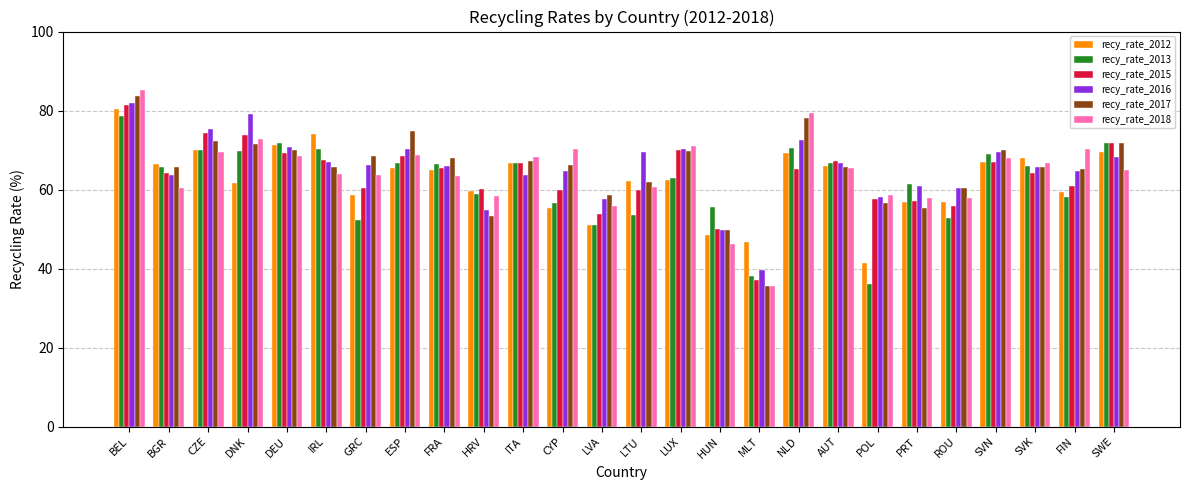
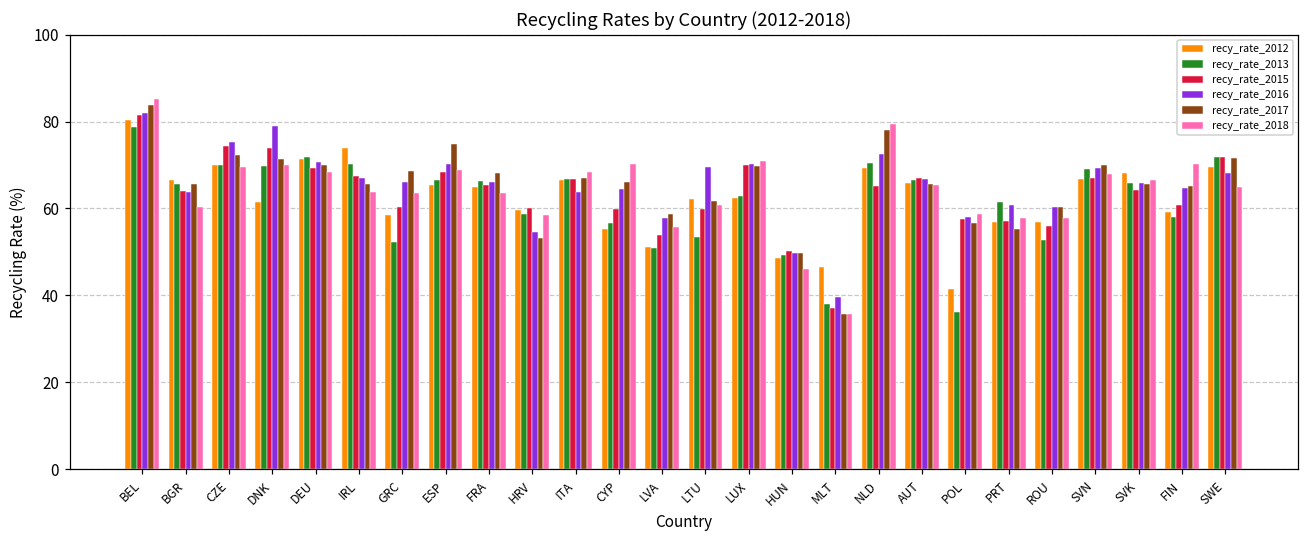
  {
    "recy_rate_2012": {
      "BEL": 80,
      "BGR": 67,
      "CZE": 70,
      "DNK": 62,
      "DEU": 71,
      "IRL": 74,
      "GRC": 59,
      "ESP": 66,
      "FRA": 65,
      "HRV": 60,
      "ITA": 67,
      "CYP": 55,
      "LVA": 51,
      "LTU": 62,
      "LUX": 63,
      "HUN": 49,
      "MLT": 47,
      "NLD": 69,
      "AUT": 66,
      "POL": 41,
      "PRT": 57,
      "ROU": 57,
      "SVN": 67,
      "SVK": 68,
      "FIN": 59,
      "SWE": 70
    },
    "recy_rate_2013": {
      "BEL": 79,
      "BGR": 66,
      "CZE": 70,
      "DNK": 70,
      "DEU": 72,
      "IRL": 70,
      "GRC": 52,
      "ESP": 67,
      "FRA": 66,
      "HRV": 59,
      "ITA": 67,
      "CYP": 57,
      "LVA": 51,
      "LTU": 54,
      "LUX": 63,
-     "HUN": 56,
+     "HUN": 49,
      "MLT": 38,
      "NLD": 70,
      "AUT": 67,
      "POL": 36,
      "PRT": 62,
      "ROU": 53,
      "SVN": 69,
      "SVK": 66,
      "FIN": 58,
      "SWE": 72
    },
    "recy_rate_2015": {
      "BEL": 82,
      "BGR": 64,
      "CZE": 74,
      "DNK": 74,
      "DEU": 69,
      "IRL": 68,
      "GRC": 60,
      "ESP": 68,
      "FRA": 66,
      "HRV": 60,
      "ITA": 67,
      "CYP": 60,
      "LVA": 54,
      "LTU": 60,
      "LUX": 70,
      "HUN": 50,
      "MLT": 37,
      "NLD": 65,
      "AUT": 67,
      "POL": 58,
      "PRT": 57,
      "ROU": 56,
      "SVN": 67,
      "SVK": 64,
      "FIN": 61,
      "SWE": 72
    },
    "recy_rate_2016": {
      "BEL": 82,
      "BGR": 64,
      "CZE": 75,
      "DNK": 79,
      "DEU": 71,
      "IRL": 67,
      "GRC": 66,
      "ESP": 70,
      "FRA": 66,
      "HRV": 55,
      "ITA": 64,
      "CYP": 65,
      "LVA": 58,
      "LTU": 70,
      "LUX": 70,
      "HUN": 50,
      "MLT": 40,
      "NLD": 73,
      "AUT": 67,
      "POL": 58,
      "PRT": 61,
      "ROU": 60,
      "SVN": 69,
      "SVK": 66,
      "FIN": 65,
      "SWE": 68
    },
    "recy_rate_2017": {
      "BEL": 84,
      "BGR": 66,
      "CZE": 72,
      "DNK": 72,
      "DEU": 70,
      "IRL": 66,
      "GRC": 69,
      "ESP": 75,
      "FRA": 68,
      "HRV": 53,
      "ITA": 67,
      "CYP": 66,
      "LVA": 59,
      "LTU": 62,
      "LUX": 70,
      "HUN": 50,
      "MLT": 36,
      "NLD": 78,
      "AUT": 66,
      "POL": 57,
      "PRT": 55,
      "ROU": 60,
      "SVN": 70,
      "SVK": 66,
      "FIN": 65,
      "SWE": 72
    },
    "recy_rate_2018": {
      "BEL": 85,
      "BGR": 60,
      "CZE": 70,
-     "DNK": 73,
+     "DNK": 70,
      "DEU": 69,
      "IRL": 64,
      "GRC": 64,
      "ESP": 69,
      "FRA": 64,
      "HRV": 58,
      "ITA": 68,
      "CYP": 70,
      "LVA": 56,
      "LTU": 61,
      "LUX": 71,
      "HUN": 46,
      "MLT": 36,
      "NLD": 79,
      "AUT": 66,
      "POL": 59,
      "PRT": 58,
      "ROU": 58,
      "SVN": 68,
      "SVK": 67,
      "FIN": 70,
      "SWE": 65
    }
  }
